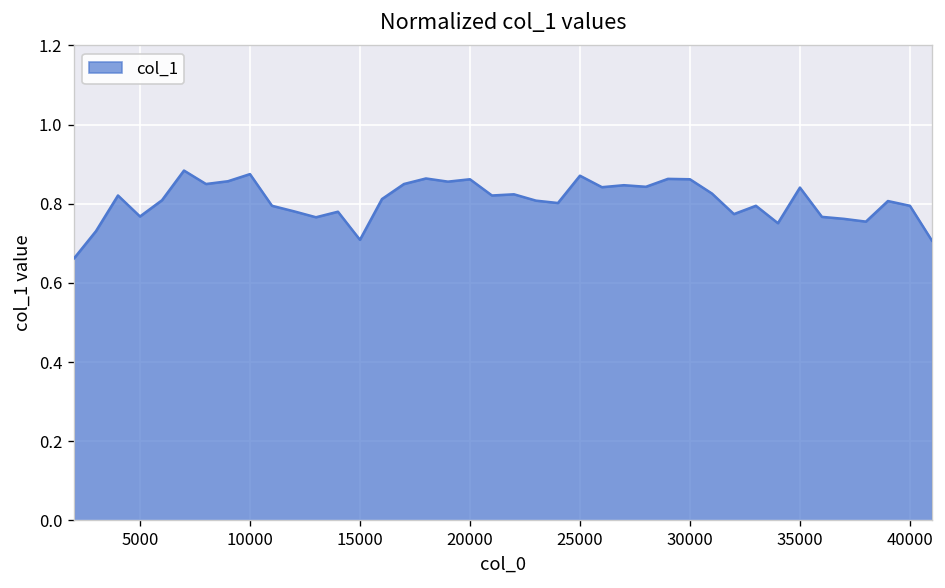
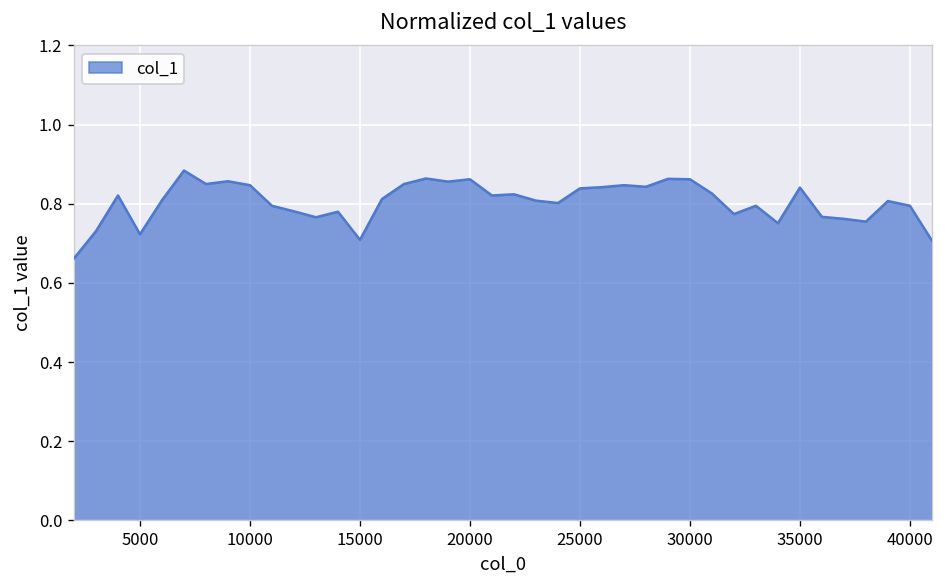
  {
-   "5000": 0.77,
-   "10000": 0.88,
+   "5000": 0.72,
+   "10000": 0.85,
    "15000": 0.71,
    "20000": 0.86,
-   "25000": 0.87,
+   "25000": 0.84,
    "30000": 0.86,
    "35000": 0.84,
    "40000": 0.80
  }
